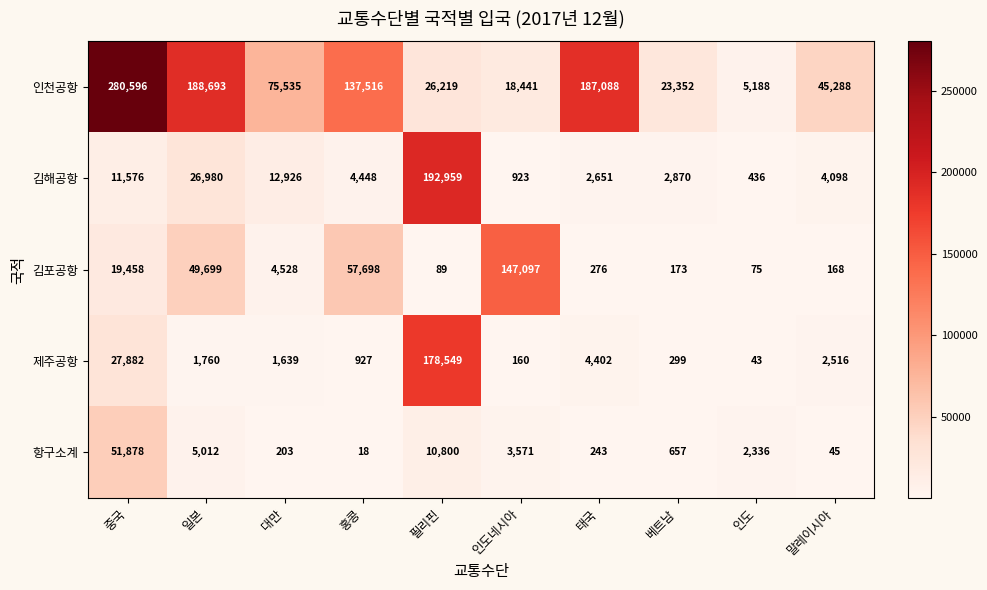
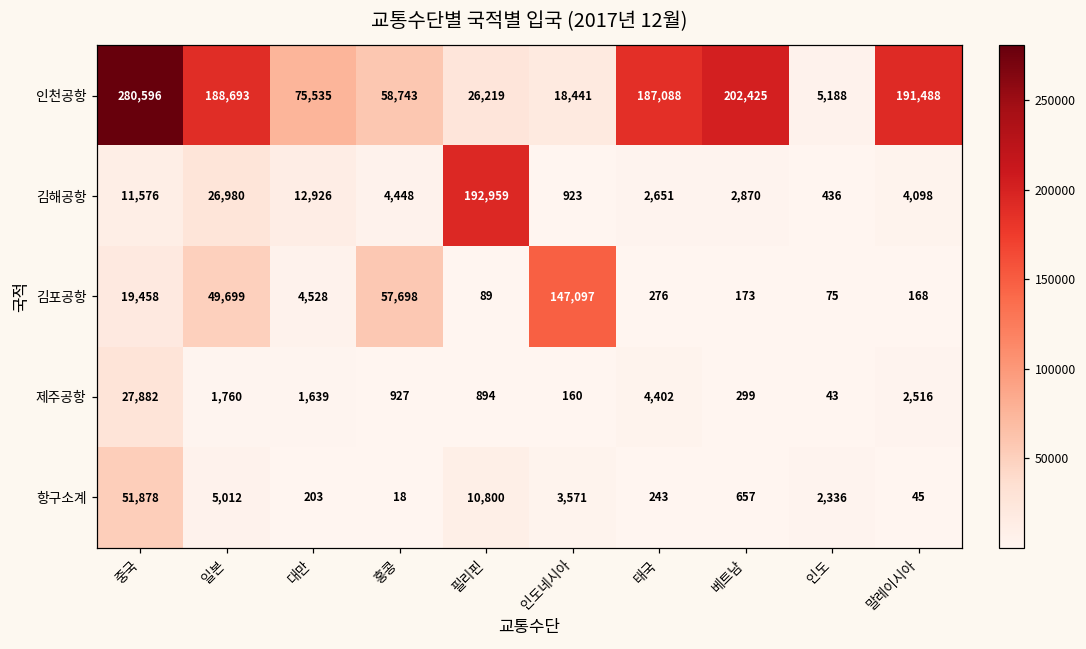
  {
    "인천공항": {
      "중국": "280,596",
      "일본": "188,693",
      "대만": "75,535",
-     "홍콩": "137,516",
+     "홍콩": "58,743",
      "필리핀": "26,219",
      "인도네시아": "18,441",
      "태국": "187,088",
-     "베트남": "23,352",
+     "베트남": "202,425",
      "인도": "5,188",
-     "말레이시아": "45,288"
+     "말레이시아": "191,488"
    },
    "김해공항": {
      "중국": "11,576",
      "일본": "26,980",
      "대만": "12,926",
      "홍콩": "4,448",
      "필리핀": "192,959",
      "인도네시아": "923",
      "태국": "2,651",
      "베트남": "2,870",
      "인도": "436",
      "말레이시아": "4,098"
    },
    "김포공항": {
      "중국": "19,458",
      "일본": "49,699",
      "대만": "4,528",
      "홍콩": "57,698",
      "필리핀": "89",
      "인도네시아": "147,097",
      "태국": "276",
      "베트남": "173",
      "인도": "75",
      "말레이시아": "168"
    },
    "제주공항": {
      "중국": "27,882",
      "일본": "1,760",
      "대만": "1,639",
      "홍콩": "927",
-     "필리핀": "178,549",
+     "필리핀": "894",
      "인도네시아": "160",
      "태국": "4,402",
      "베트남": "299",
      "인도": "43",
      "말레이시아": "2,516"
    },
    "항구소계": {
      "중국": "51,878",
      "일본": "5,012",
      "대만": "203",
      "홍콩": "18",
      "필리핀": "10,800",
      "인도네시아": "3,571",
      "태국": "243",
      "베트남": "657",
      "인도": "2,336",
      "말레이시아": "45"
    }
  }
